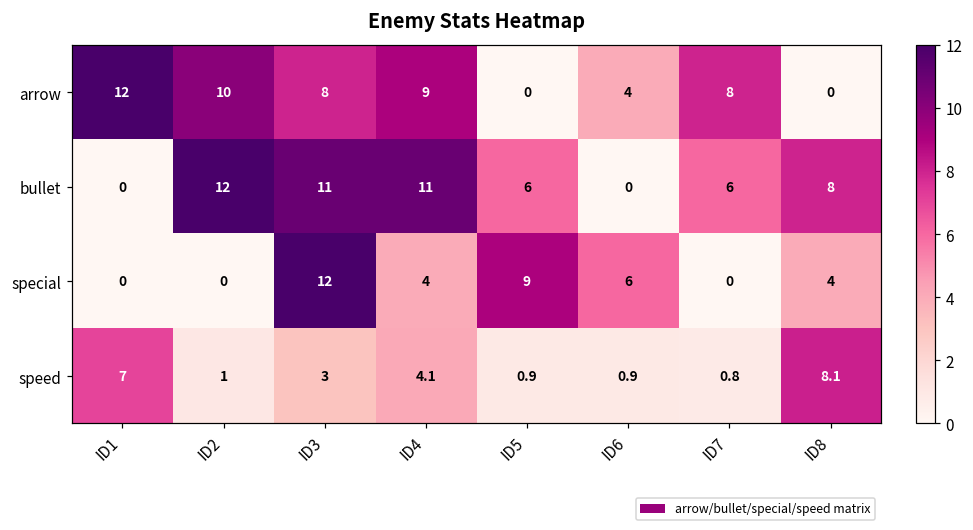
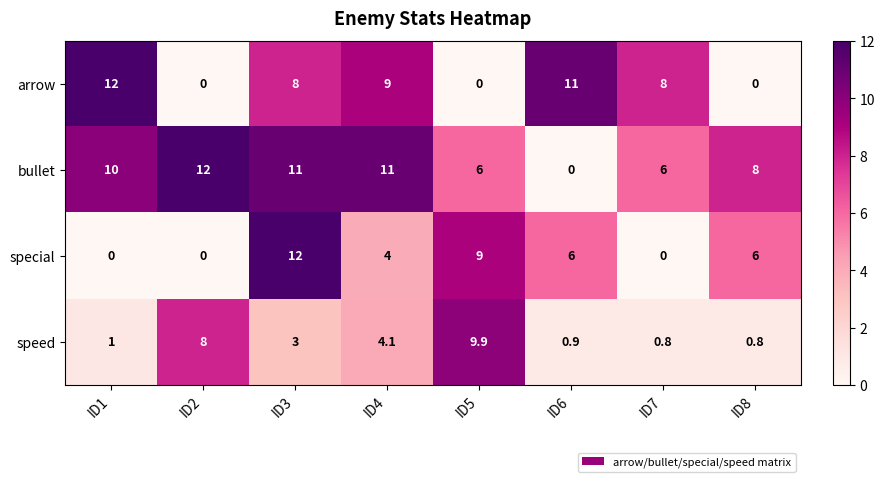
  {
    "arrow": {
      "ID1": 12,
-     "ID2": 10,
+     "ID2": 0,
      "ID3": 8,
      "ID4": 9,
      "ID5": 0,
-     "ID6": 4,
+     "ID6": 11,
      "ID7": 8,
      "ID8": 0
    },
    "bullet": {
-     "ID1": 0,
+     "ID1": 10,
      "ID2": 12,
      "ID3": 11,
      "ID4": 11,
      "ID5": 6,
      "ID6": 0,
      "ID7": 6,
      "ID8": 8
    },
    "special": {
      "ID1": 0,
      "ID2": 0,
      "ID3": 12,
      "ID4": 4,
      "ID5": 9,
      "ID6": 6,
      "ID7": 0,
-     "ID8": 4
+     "ID8": 6
    },
    "speed": {
-     "ID1": 7,
-     "ID2": 1,
+     "ID1": 1,
+     "ID2": 8,
      "ID3": 3,
      "ID4": 4.1,
-     "ID5": 0.9,
+     "ID5": 9.9,
      "ID6": 0.9,
      "ID7": 0.8,
-     "ID8": 8.1
+     "ID8": 0.8
    }
  }
